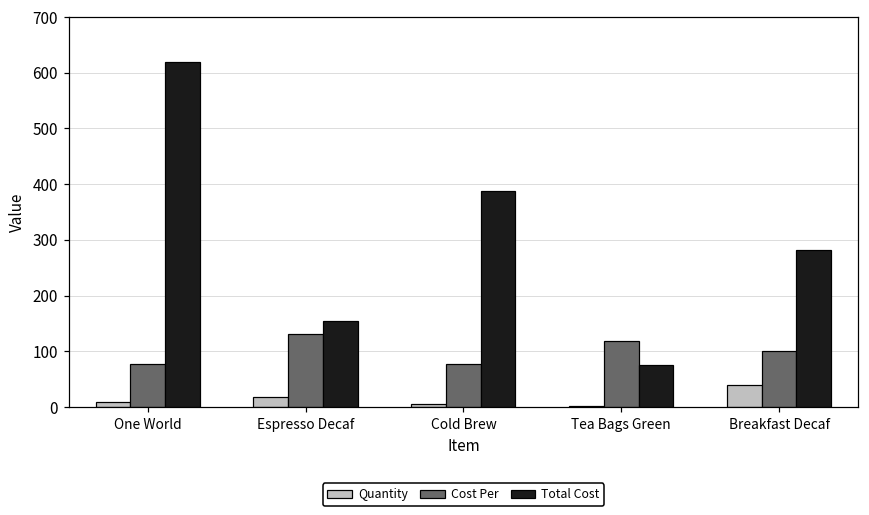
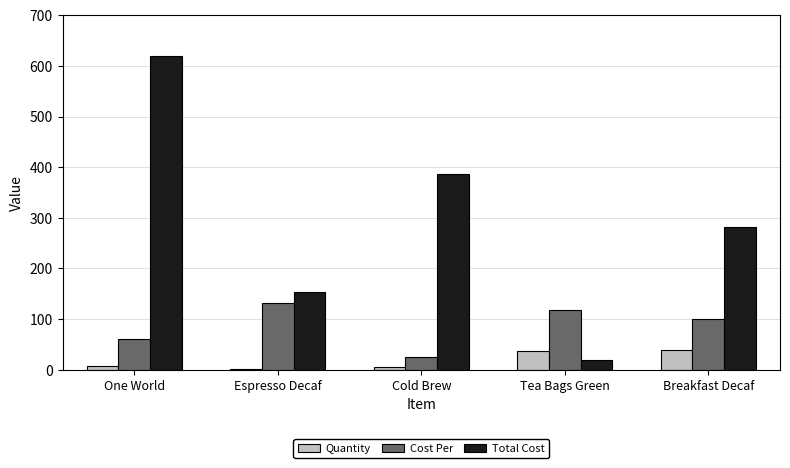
  {
    "Quantity": {
      "One World": 10,
-     "Espresso Decaf": 20,
+     "Espresso Decaf": 0,
      "Cold Brew": 10,
-     "Tea Bags Green": 0,
+     "Tea Bags Green": 40,
      "Breakfast Decaf": 40
    },
    "Cost Per": {
-     "One World": 80,
+     "One World": 60,
      "Espresso Decaf": 130,
-     "Cold Brew": 80,
+     "Cold Brew": 30,
      "Tea Bags Green": 120,
      "Breakfast Decaf": 100
    },
    "Total Cost": {
      "One World": 620,
      "Espresso Decaf": 150,
      "Cold Brew": 390,
-     "Tea Bags Green": 70,
+     "Tea Bags Green": 20,
      "Breakfast Decaf": 280
    }
  }
